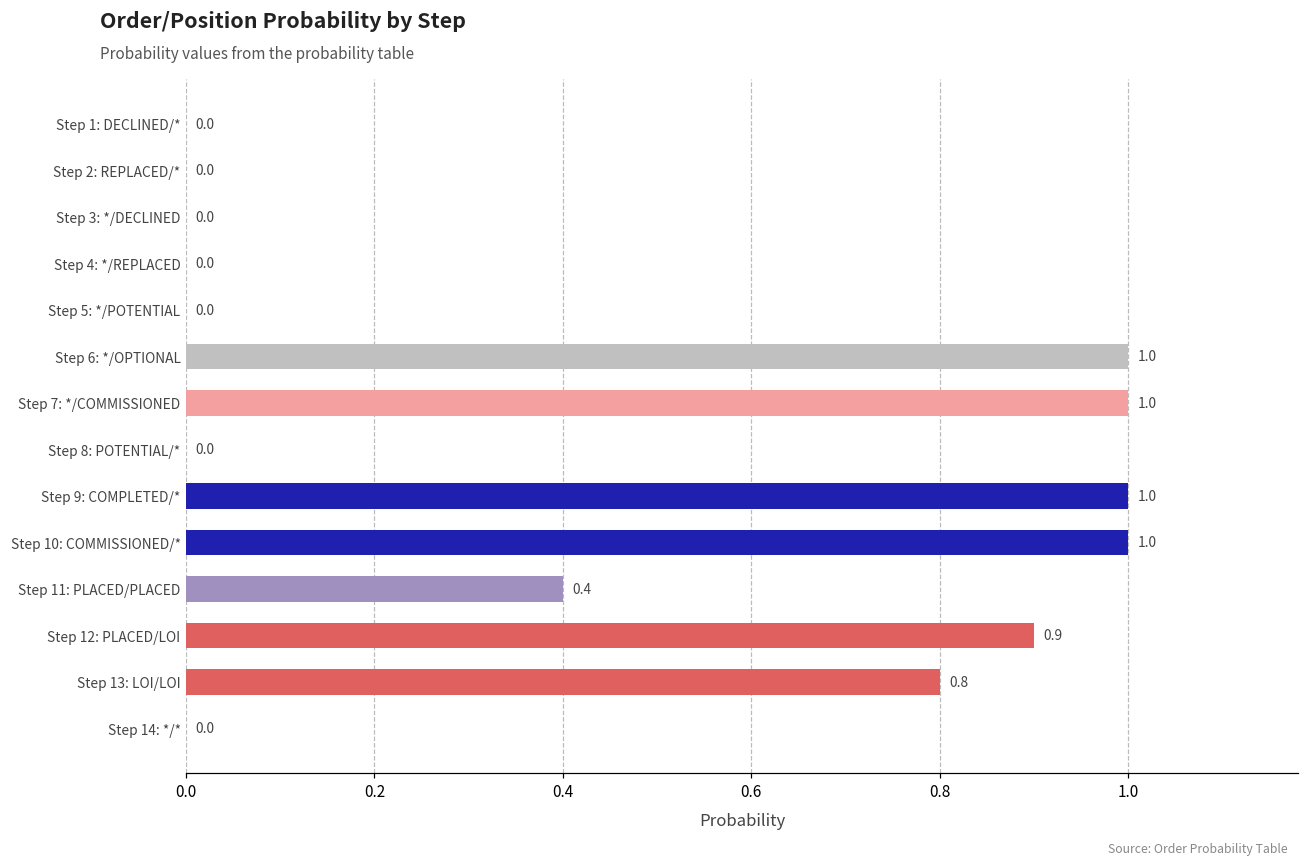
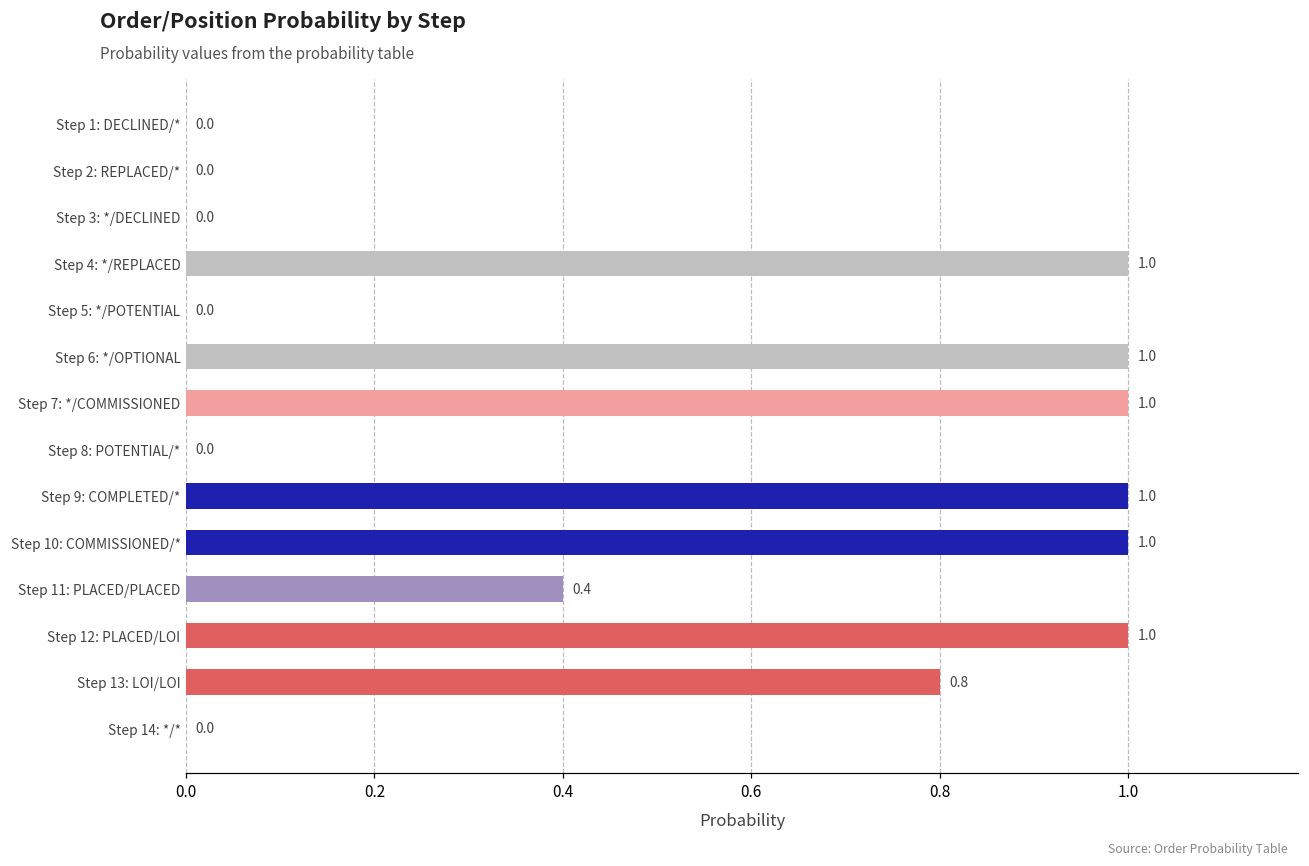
  {
    "Step 1: DECLINED/*": 0.0,
    "Step 2: REPLACED/*": 0.0,
    "Step 3: */DECLINED": 0.0,
-   "Step 4: */REPLACED": 0.0,
+   "Step 4: */REPLACED": 1.0,
    "Step 5: */POTENTIAL": 0.0,
    "Step 6: */OPTIONAL": 1.0,
    "Step 7: */COMMISSIONED": 1.0,
    "Step 8: POTENTIAL/*": 0.0,
    "Step 9: COMPLETED/*": 1.0,
    "Step 10: COMMISSIONED/*": 1.0,
    "Step 11: PLACED/PLACED": 0.4,
-   "Step 12: PLACED/LOI": 0.9,
+   "Step 12: PLACED/LOI": 1.0,
    "Step 13: LOI/LOI": 0.8,
    "Step 14: */*": 0.0
  }
